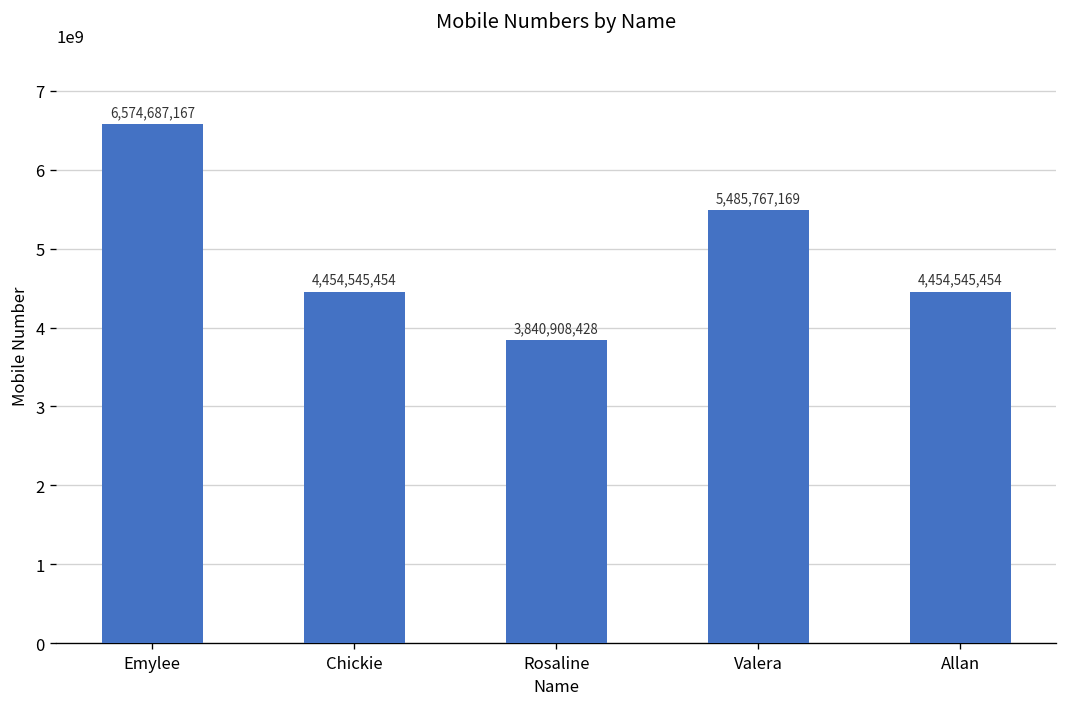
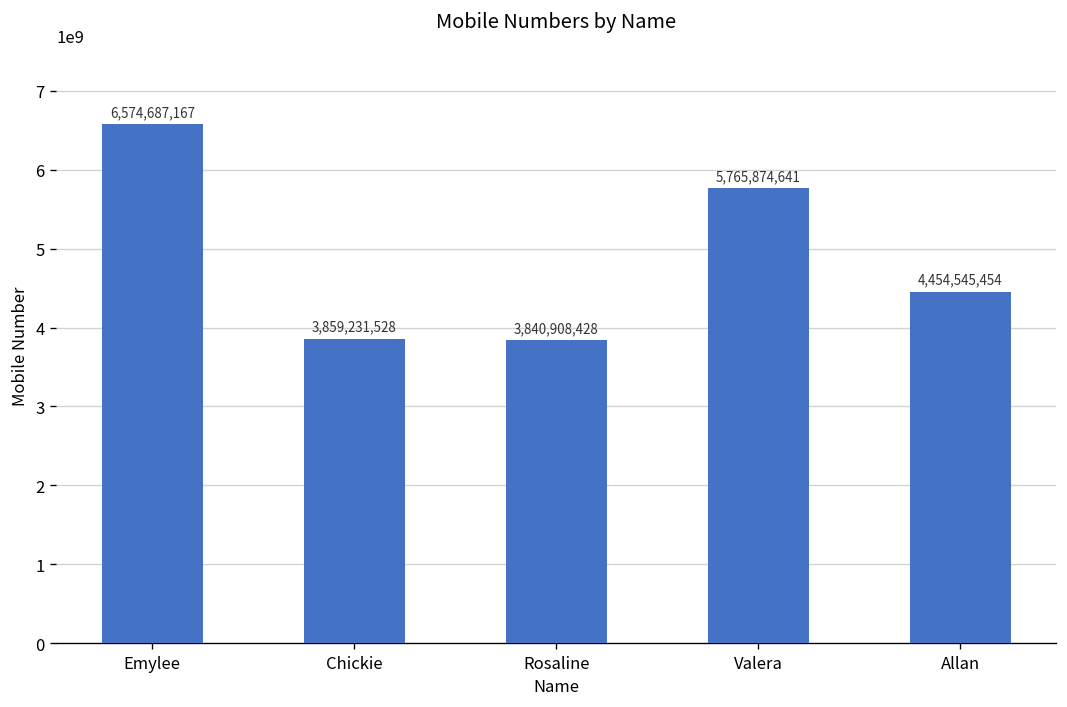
  {
    "Emylee": "6,574,687,167",
-   "Chickie": "4,454,545,454",
+   "Chickie": "3,859,231,528",
    "Rosaline": "3,840,908,428",
-   "Valera": "5,485,767,169",
+   "Valera": "5,765,874,641",
    "Allan": "4,454,545,454"
  }
